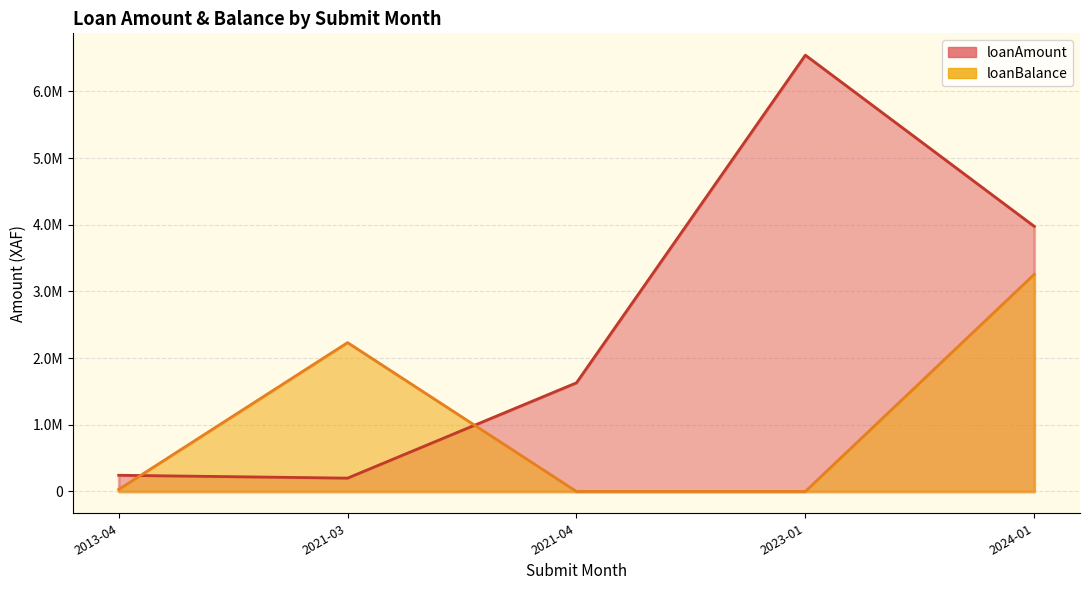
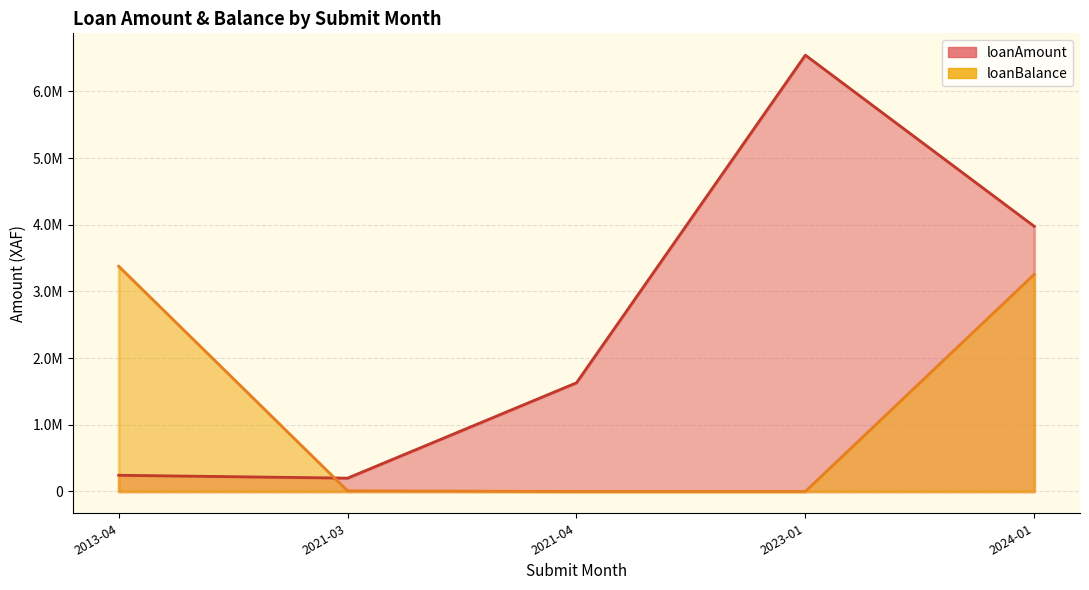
  {
    "loanAmount": {
      "2013-04": 200000,
      "2021-03": 200000,
      "2021-04": 1600000,
      "2023-01": 6500000,
      "2024-01": 4000000
    },
    "loanBalance": {
-     "2013-04": 0,
-     "2021-03": 2200000,
+     "2013-04": 3400000,
+     "2021-03": 0,
      "2021-04": 0,
      "2023-01": 0,
      "2024-01": 3300000
    }
  }
